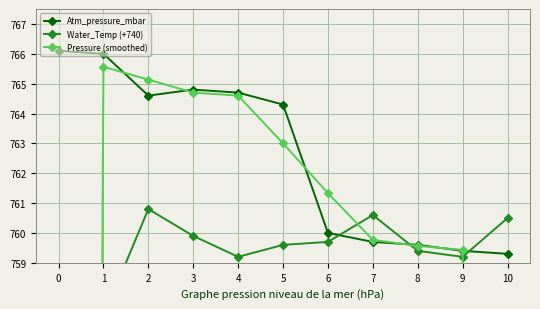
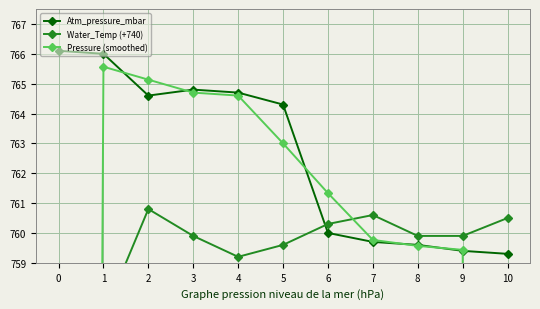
  {
    "Atm_pressure_mbar": {
      "2": 764.6,
      "3": 764.8,
      "4": 764.7,
      "5": 764.3,
      "6": 760.0,
      "10": 759.3
    },
    "Water_Temp (+740)": {
      "2": 760.8,
      "3": 759.9,
      "4": 759.2,
      "5": 759.6,
-     "6": 759.7,
+     "6": 760.3,
      "7": 760.6,
-     "8": 759.4,
-     "9": 759.2,
+     "8": 759.9,
+     "9": 759.9,
      "10": 760.5
    },
    "Pressure (smoothed)": {
      "1": 765.6,
      "2": 765.1,
      "3": 764.7,
      "4": 764.6,
      "5": 763.0,
      "6": 761.3
    }
  }
